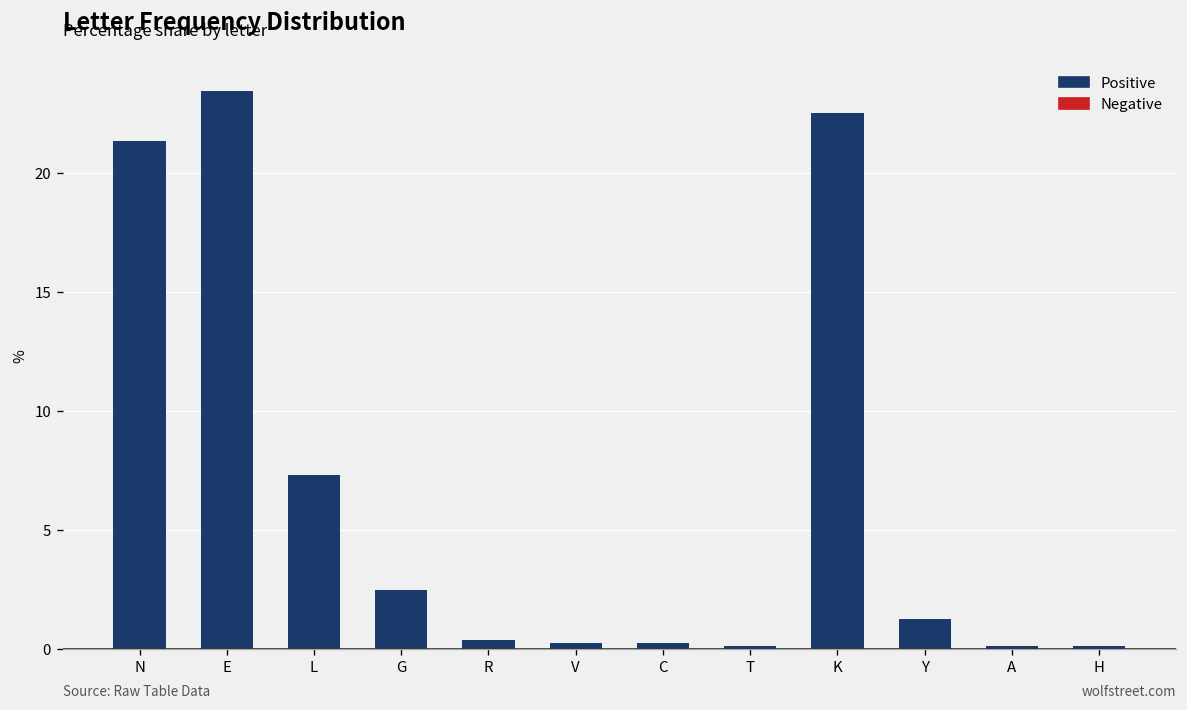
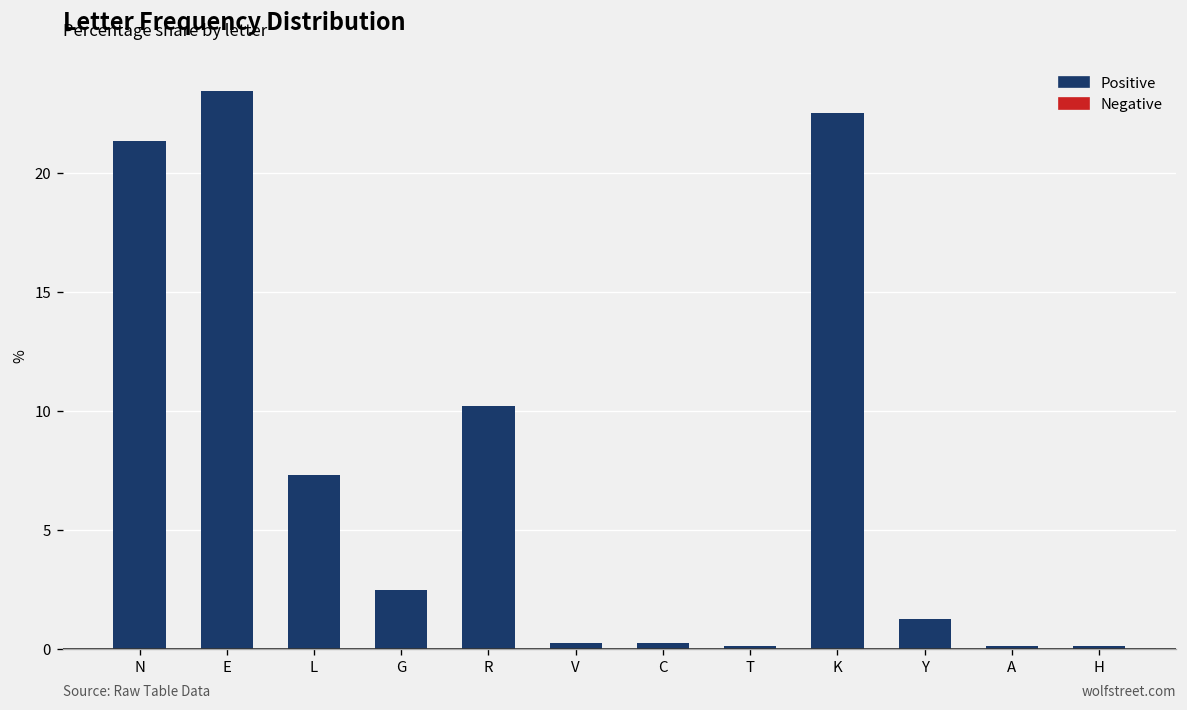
  {
    "N": 21.4,
    "E": 23.5,
    "L": 7.3,
    "G": 2.5,
-   "R": 0.4,
+   "R": 10.2,
    "V": 0.2,
    "C": 0.2,
    "K": 22.5,
    "Y": 1.2
  }
